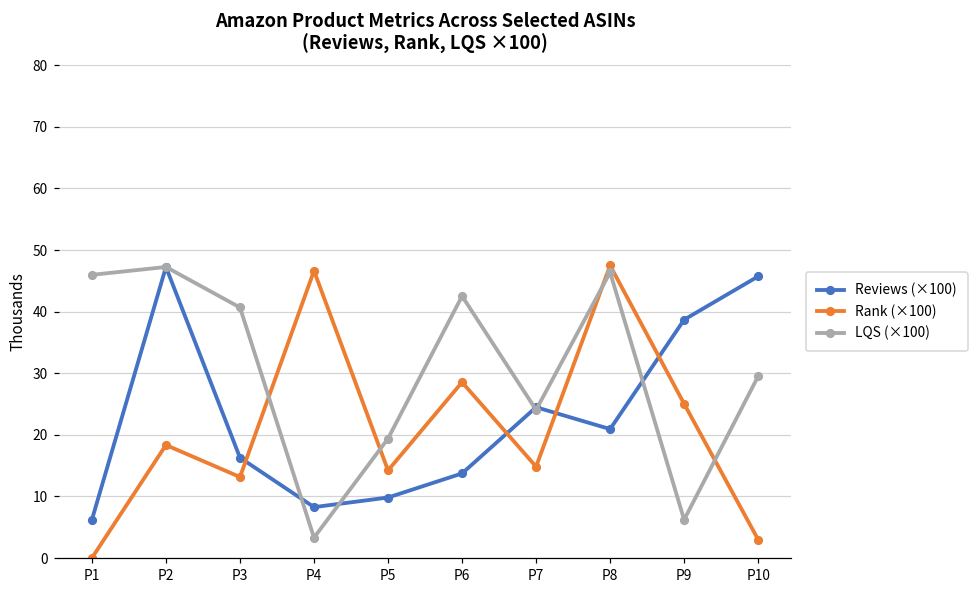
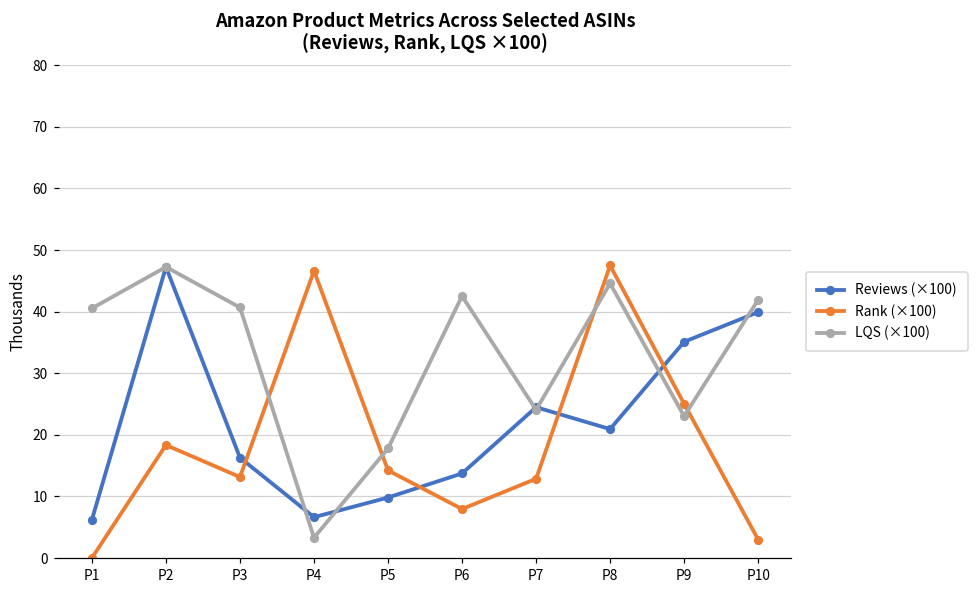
  {
    "Reviews (×100)": {
      "P1": 6,
      "P3": 16,
-     "P4": 8,
+     "P4": 7,
      "P5": 10,
      "P6": 14,
      "P8": 21,
-     "P9": 39,
-     "P10": 46
+     "P9": 35,
+     "P10": 40
    },
    "Rank (×100)": {
      "P1": 0,
      "P2": 18,
      "P3": 13,
      "P4": 47,
      "P5": 14,
-     "P6": 29,
-     "P7": 15,
+     "P6": 8,
+     "P7": 13,
      "P8": 47,
      "P9": 25,
      "P10": 3
    },
    "LQS (×100)": {
-     "P1": 46,
+     "P1": 41,
      "P3": 41,
      "P4": 3,
-     "P5": 19,
+     "P5": 18,
      "P6": 43,
-     "P8": 46,
-     "P9": 6,
-     "P10": 30
+     "P8": 45,
+     "P9": 23,
+     "P10": 42
    }
  }
